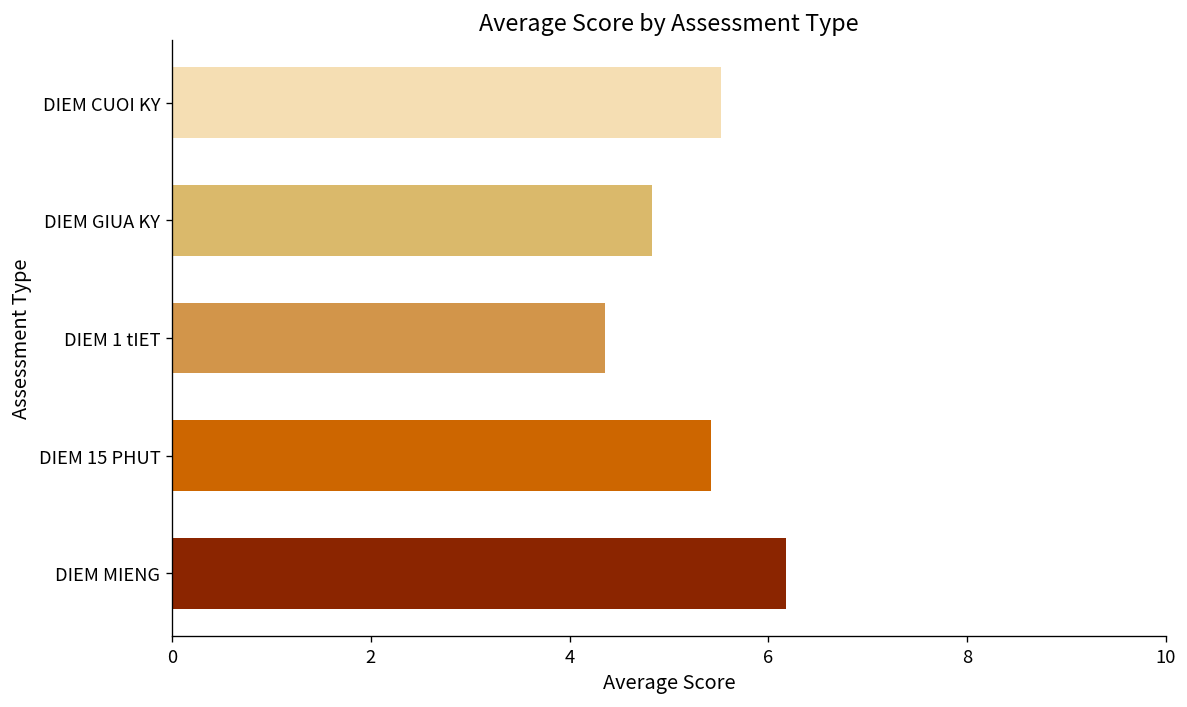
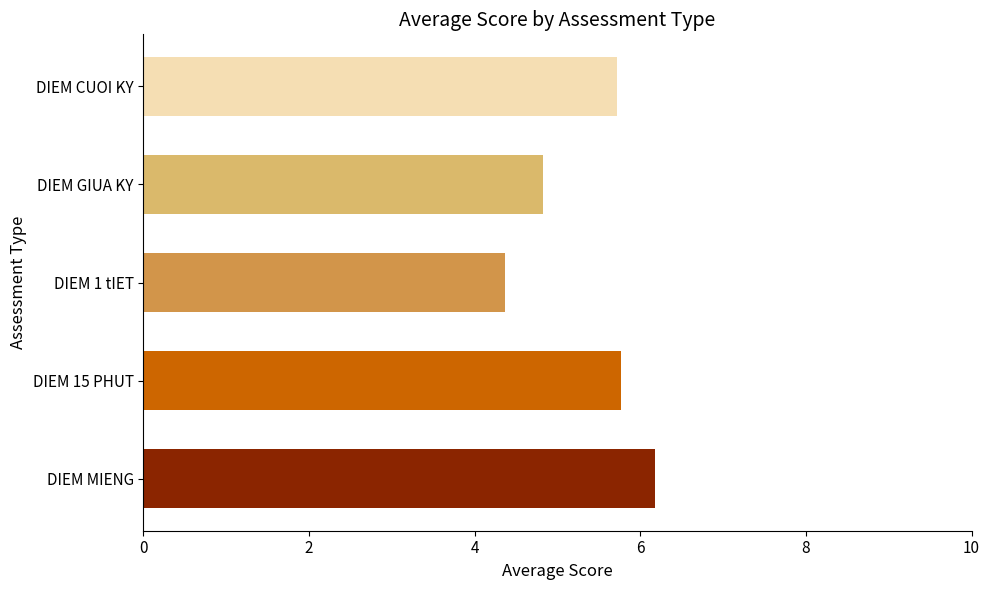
  {
-   "DIEM CUOI KY": 5.5,
+   "DIEM CUOI KY": 5.7,
    "DIEM GIUA KY": 4.8,
    "DIEM 1 tIET": 4.4,
-   "DIEM 15 PHUT": 5.4,
+   "DIEM 15 PHUT": 5.8,
    "DIEM MIENG": 6.2
  }
